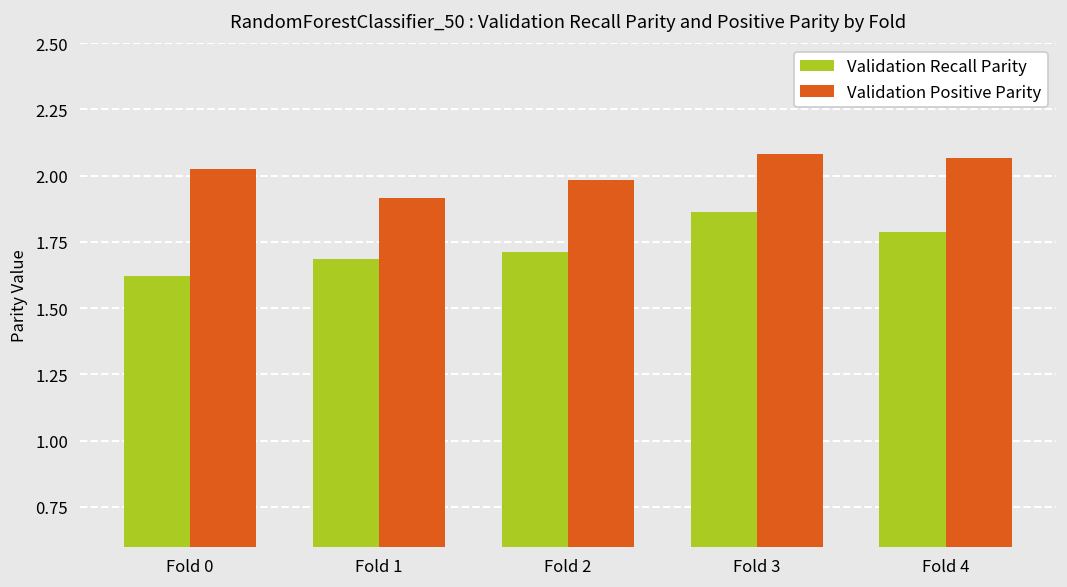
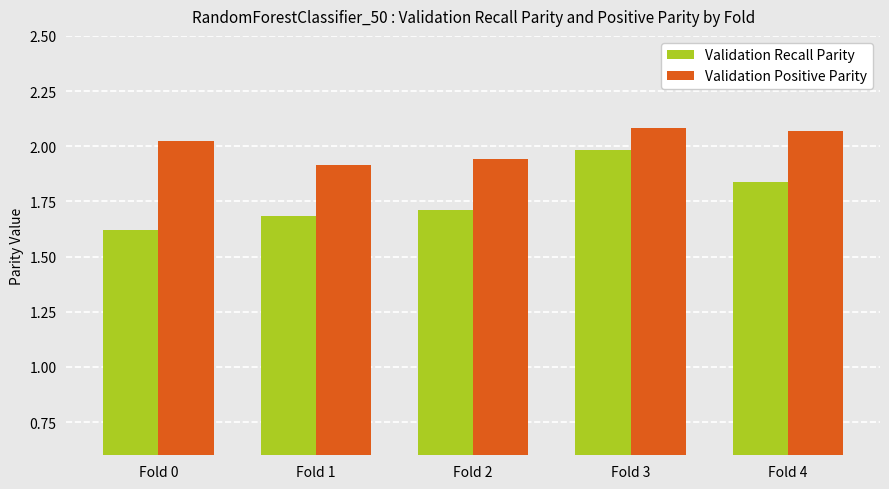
  {
    "Validation Recall Parity": {
      "Fold 0": 1.62,
      "Fold 1": 1.68,
      "Fold 2": 1.71,
-     "Fold 3": 1.86,
-     "Fold 4": 1.79
+     "Fold 3": 1.98,
+     "Fold 4": 1.84
    },
    "Validation Positive Parity": {
      "Fold 0": 2.03,
      "Fold 1": 1.92,
-     "Fold 2": 1.98,
+     "Fold 2": 1.94,
      "Fold 3": 2.08,
      "Fold 4": 2.07
    }
  }
